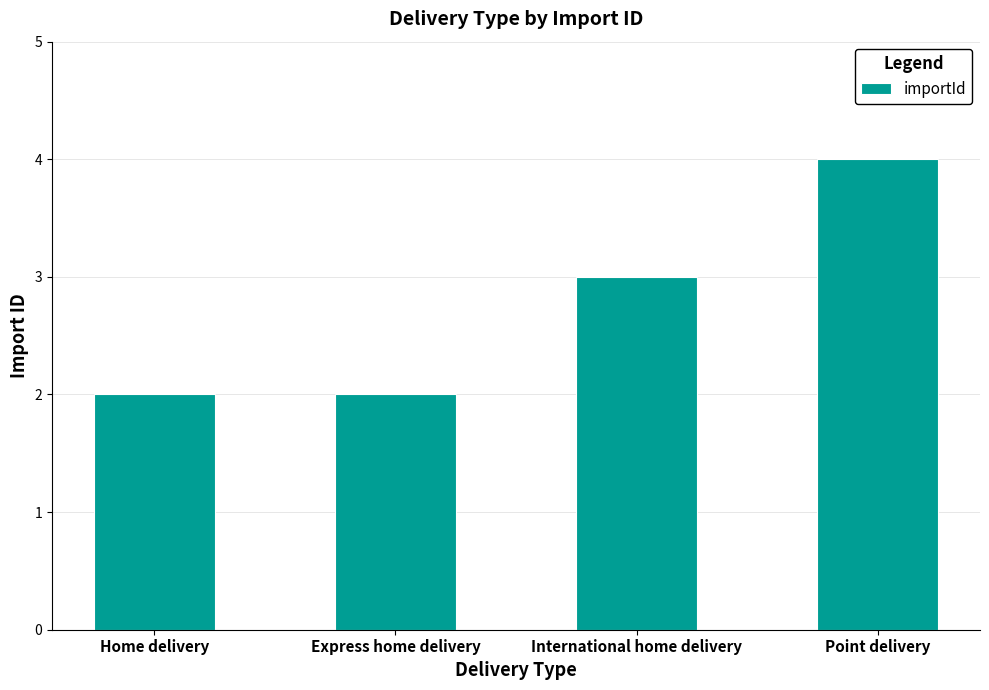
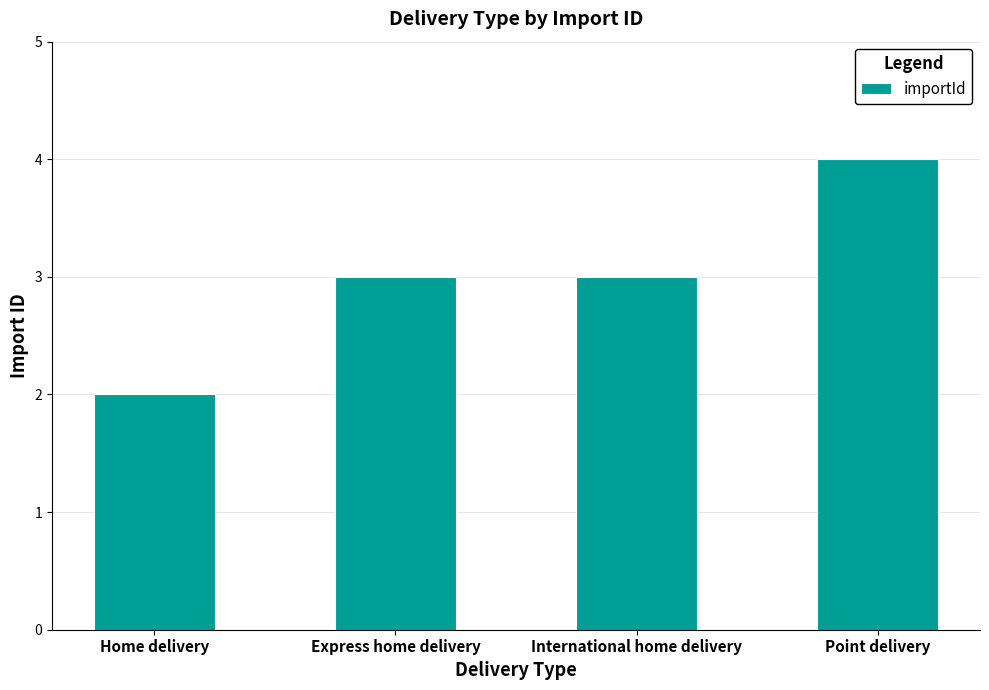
  {
    "Home delivery": 2,
-   "Express home delivery": 2,
+   "Express home delivery": 3,
    "International home delivery": 3,
    "Point delivery": 4
  }
